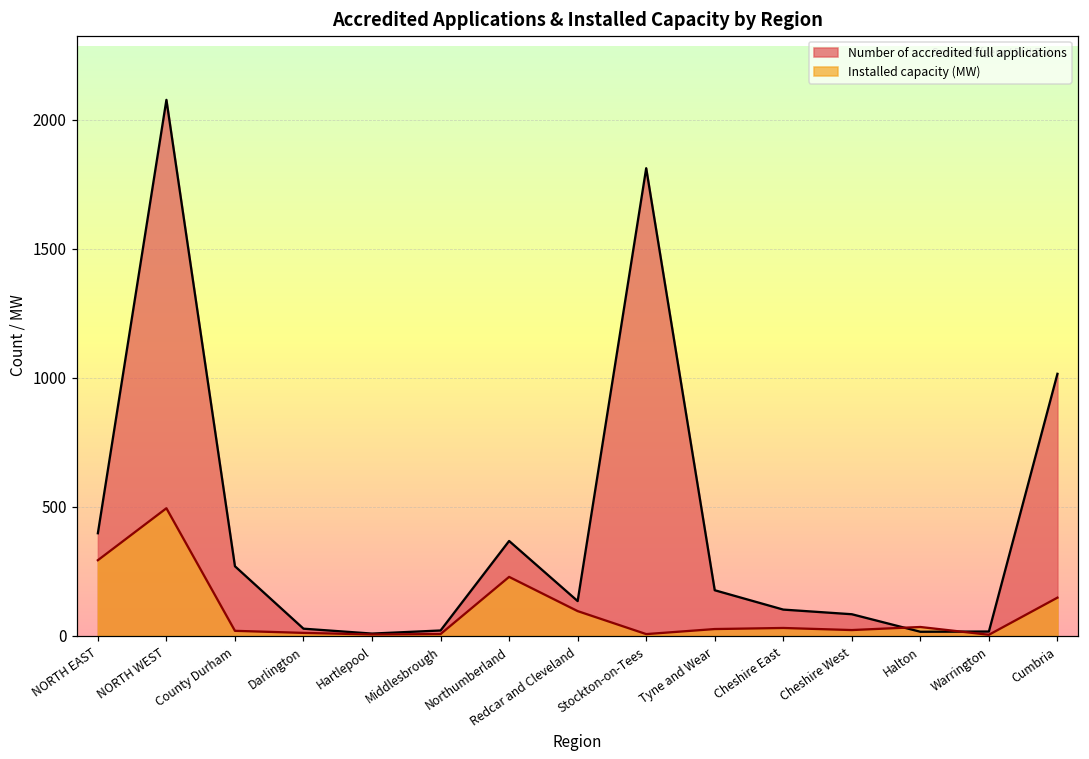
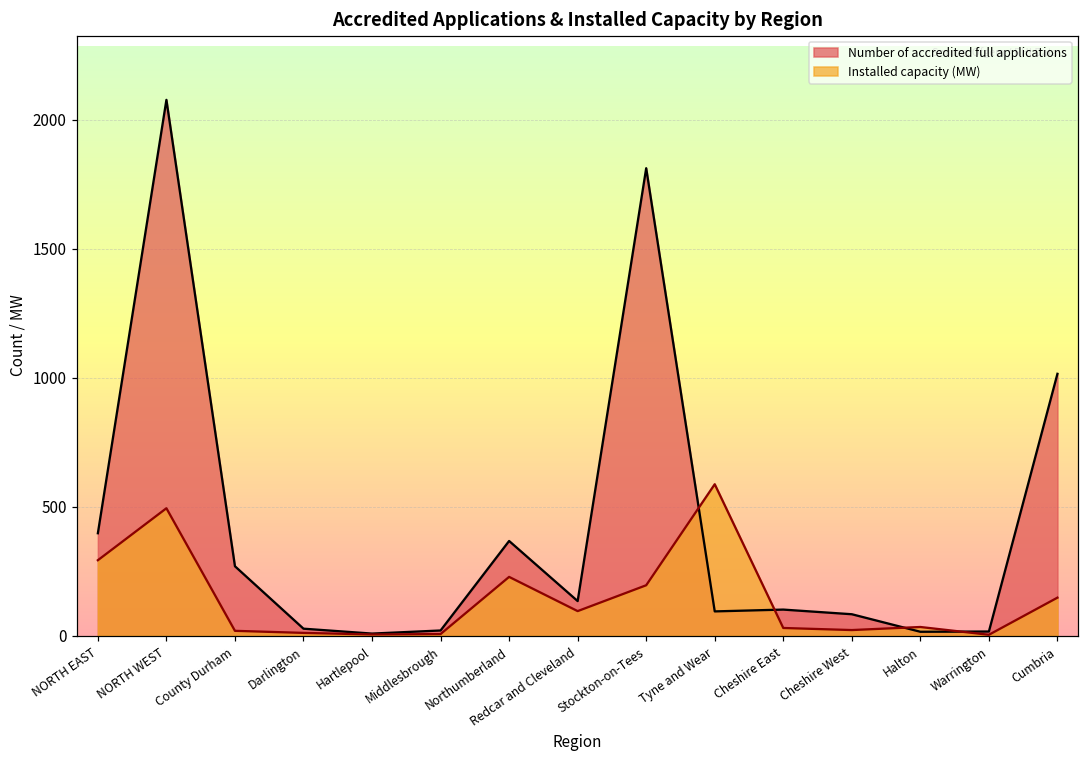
  {
    "Number of accredited full applications": {
      "NORTH EAST": 400,
      "NORTH WEST": 2080,
      "County Durham": 270,
      "Darlington": 30,
      "Middlesbrough": 20,
      "Northumberland": 370,
      "Redcar and Cleveland": 130,
      "Stockton-on-Tees": 1810,
-     "Tyne and Wear": 180,
+     "Tyne and Wear": 90,
      "Cheshire East": 100,
      "Cheshire West": 80,
      "Halton": 20,
      "Warrington": 20,
      "Cumbria": 1020
    },
    "Installed capacity (MW)": {
      "NORTH EAST": 290,
      "NORTH WEST": 490,
      "County Durham": 20,
      "Darlington": 10,
      "Middlesbrough": 10,
      "Northumberland": 230,
      "Redcar and Cleveland": 100,
-     "Stockton-on-Tees": 10,
-     "Tyne and Wear": 30,
+     "Stockton-on-Tees": 200,
+     "Tyne and Wear": 590,
      "Cheshire East": 30,
      "Cheshire West": 20,
      "Halton": 30,
      "Warrington": 0,
      "Cumbria": 150
    }
  }
